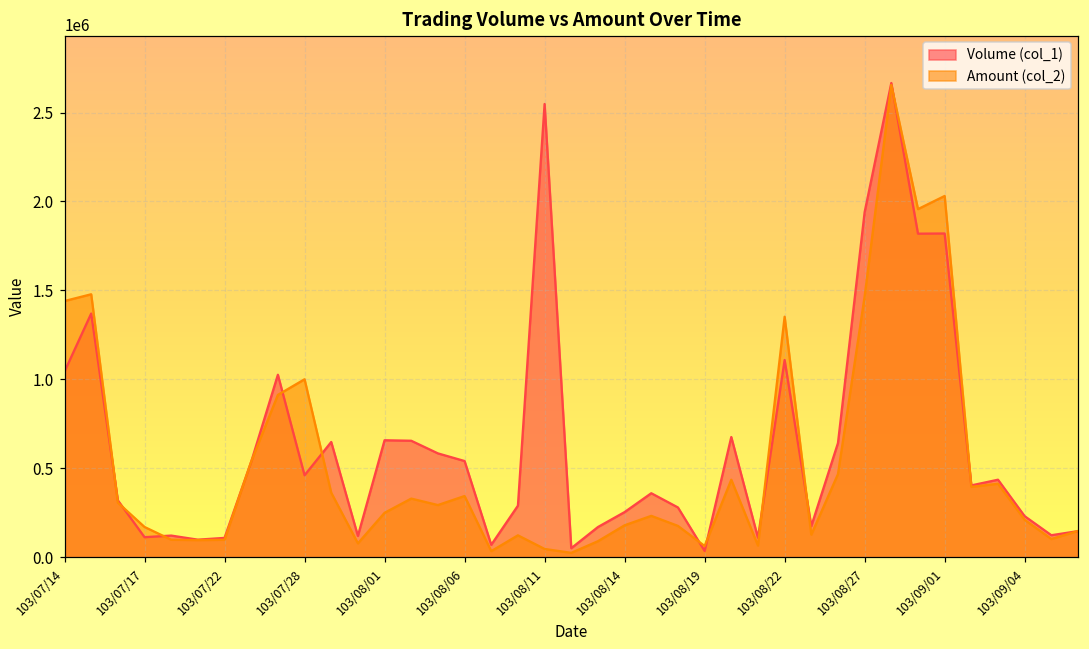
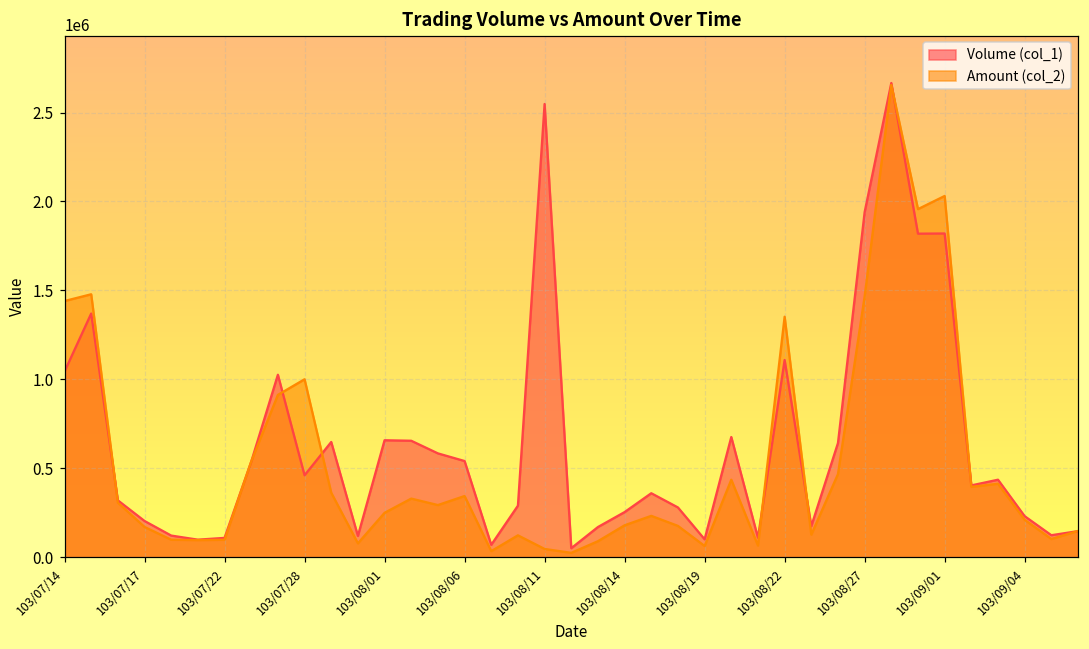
  {
    "Volume (col_1)": {
      "103/07/14": 1040000,
-     "103/07/17": 110000,
+     "103/07/17": 200000,
      "103/07/28": 460000,
      "103/08/01": 660000,
      "103/08/06": 540000,
      "103/08/11": 2550000,
      "103/08/14": 250000,
-     "103/08/19": 40000,
+     "103/08/19": 100000,
      "103/08/22": 1110000,
      "103/08/27": 1940000,
      "103/09/01": 1820000,
      "103/09/04": 230000
    },
    "Amount (col_2)": {
      "103/07/14": 1440000,
      "103/07/17": 170000,
      "103/07/28": 1000000,
      "103/08/01": 250000,
      "103/08/06": 340000,
      "103/08/11": 50000,
      "103/08/14": 180000,
      "103/08/19": 60000,
      "103/08/22": 1350000,
      "103/08/27": 1470000,
      "103/09/01": 2030000,
      "103/09/04": 210000
    }
  }
